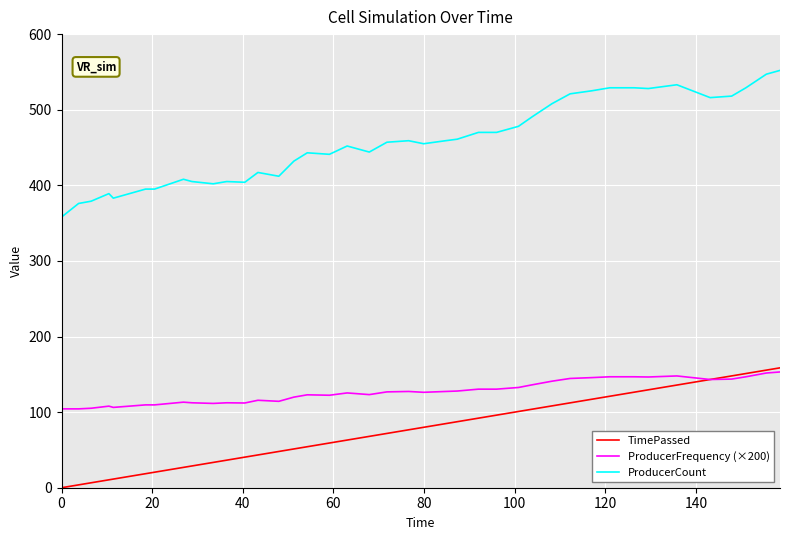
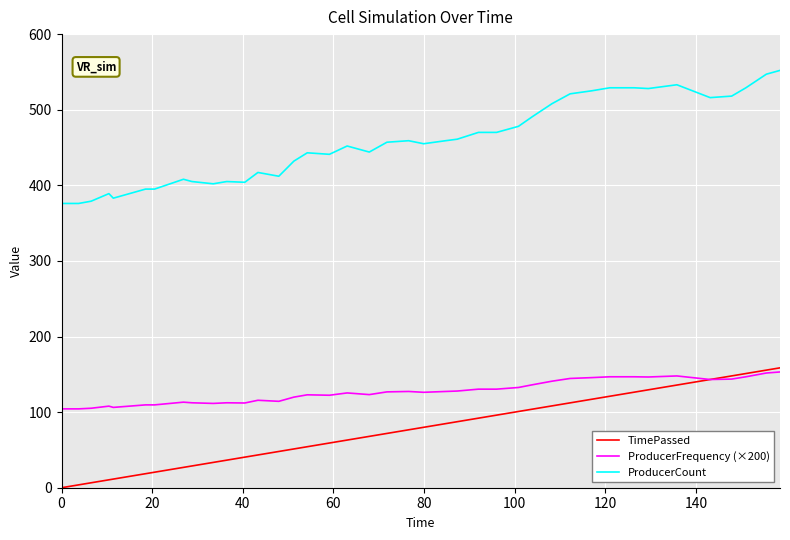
  {
    "TimePassed": {
      "0": 0
    },
    "ProducerFrequency (×200)": {
      "0": 100
    },
    "ProducerCount": {
-     "0": 360
+     "0": 380
    }
  }
